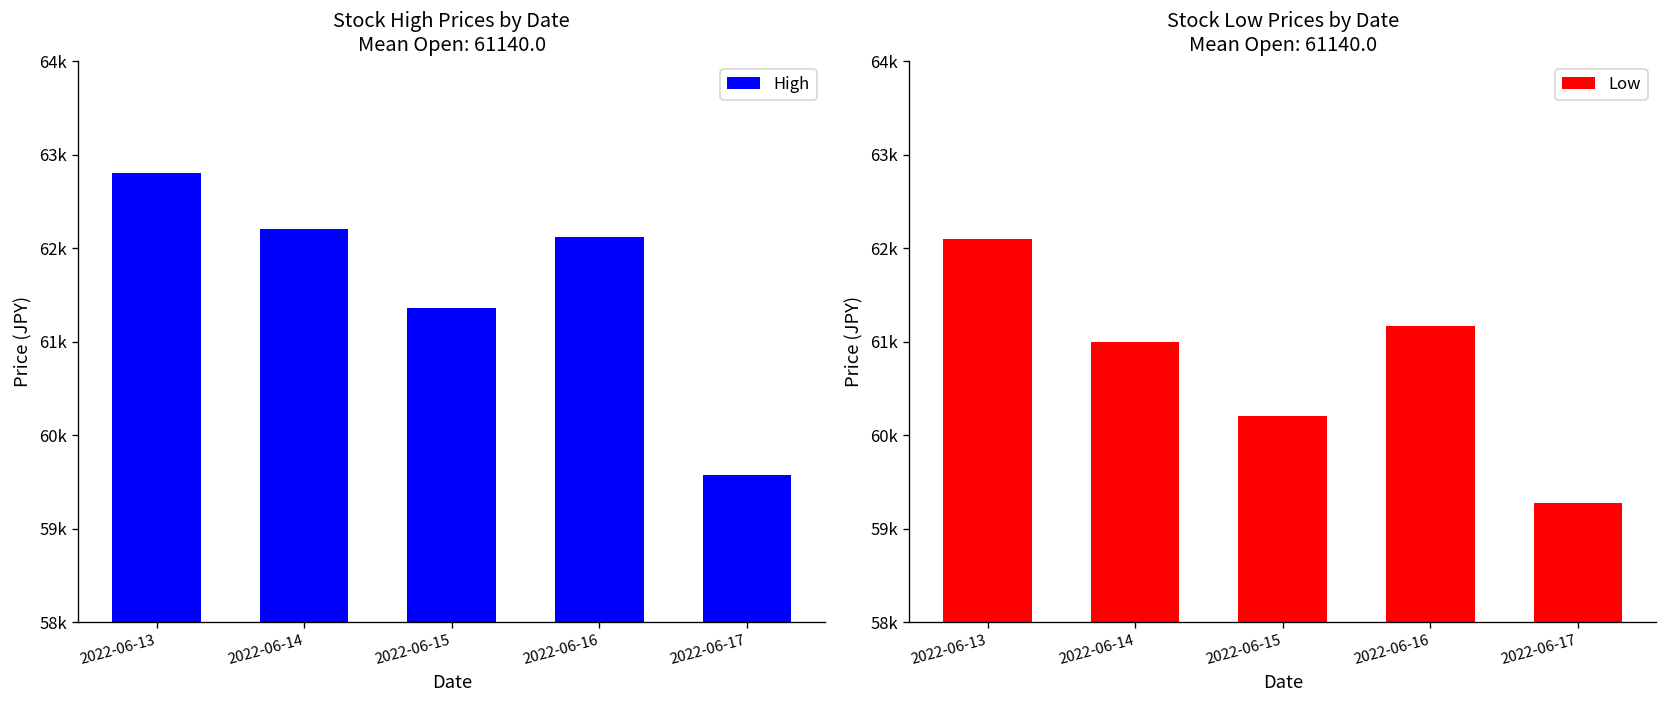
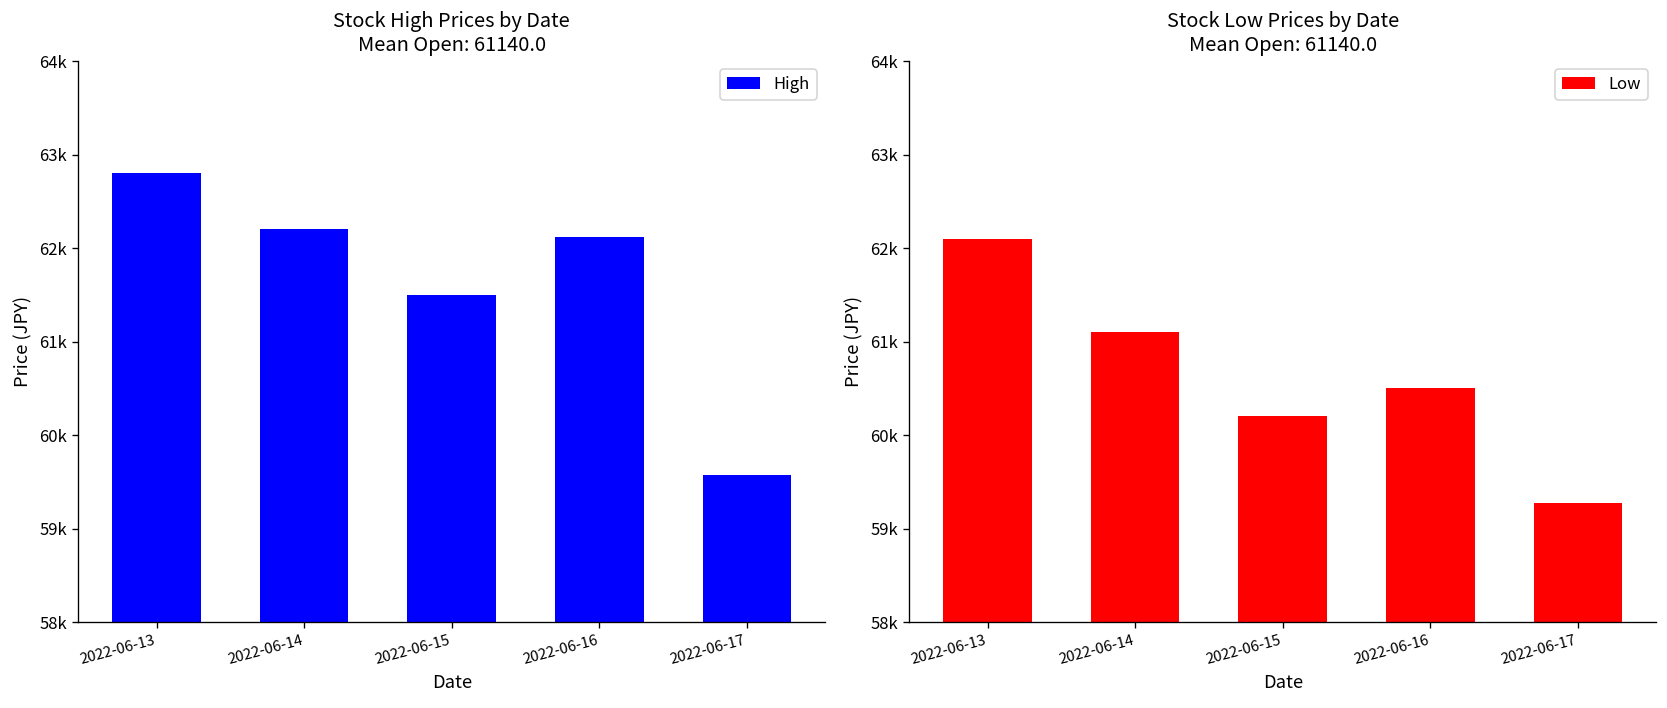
  {
    "Stock High Prices by Date Mean Open: 61140.0": {
      "2022-06-13": 62800,
      "2022-06-14": 62200,
-     "2022-06-15": 61400,
+     "2022-06-15": 61500,
      "2022-06-16": 62100,
      "2022-06-17": 59600
    },
    "Stock Low Prices by Date Mean Open: 61140.0": {
      "2022-06-13": 62100,
-     "2022-06-14": 61000,
+     "2022-06-14": 61100,
      "2022-06-15": 60200,
-     "2022-06-16": 61200,
+     "2022-06-16": 60500,
      "2022-06-17": 59300
    }
  }
